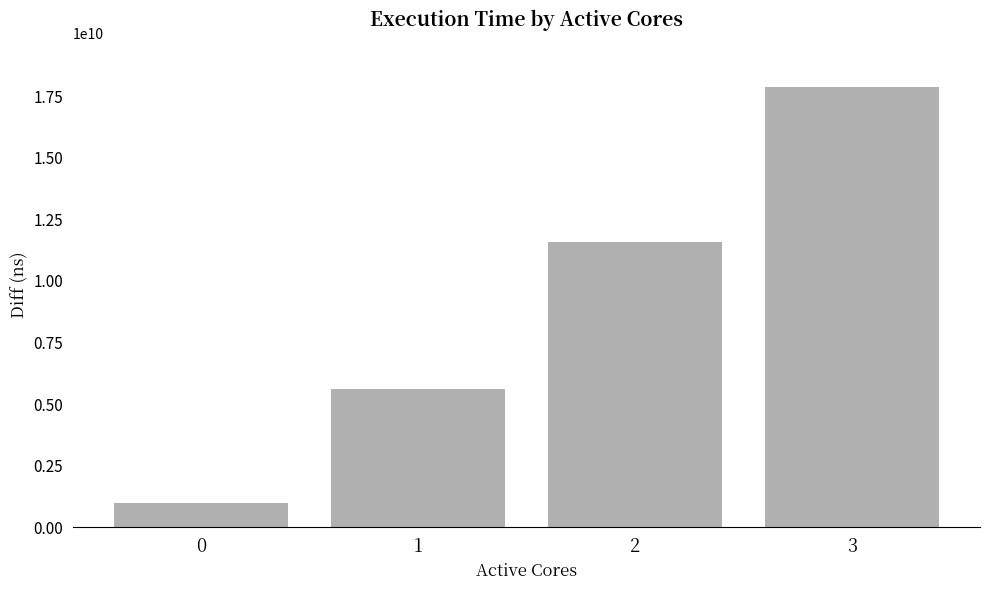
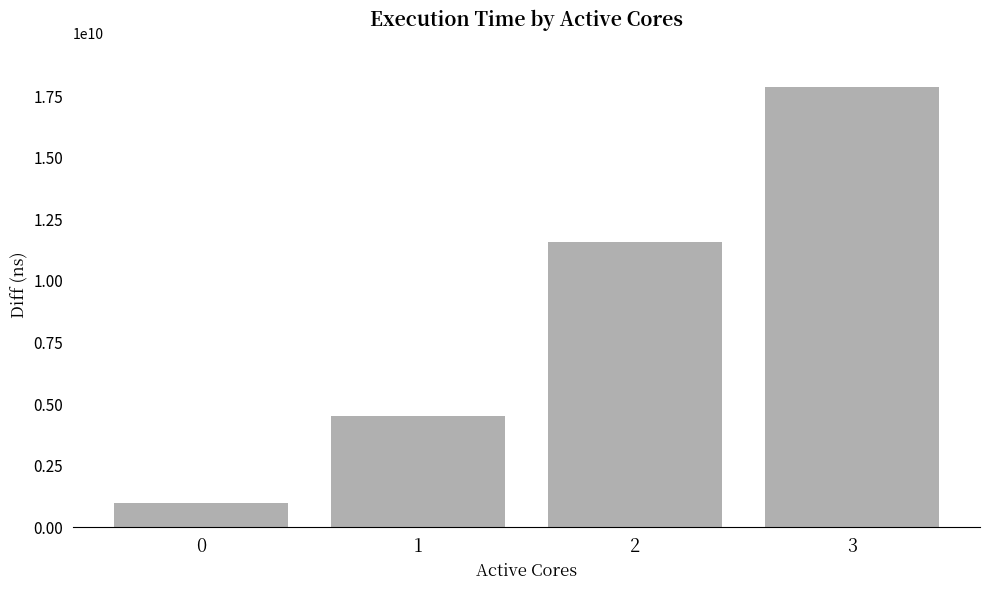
  {
    "0": 1000000000,
-   "1": 5600000000,
+   "1": 4500000000,
    "2": 11600000000,
    "3": 17900000000
  }
